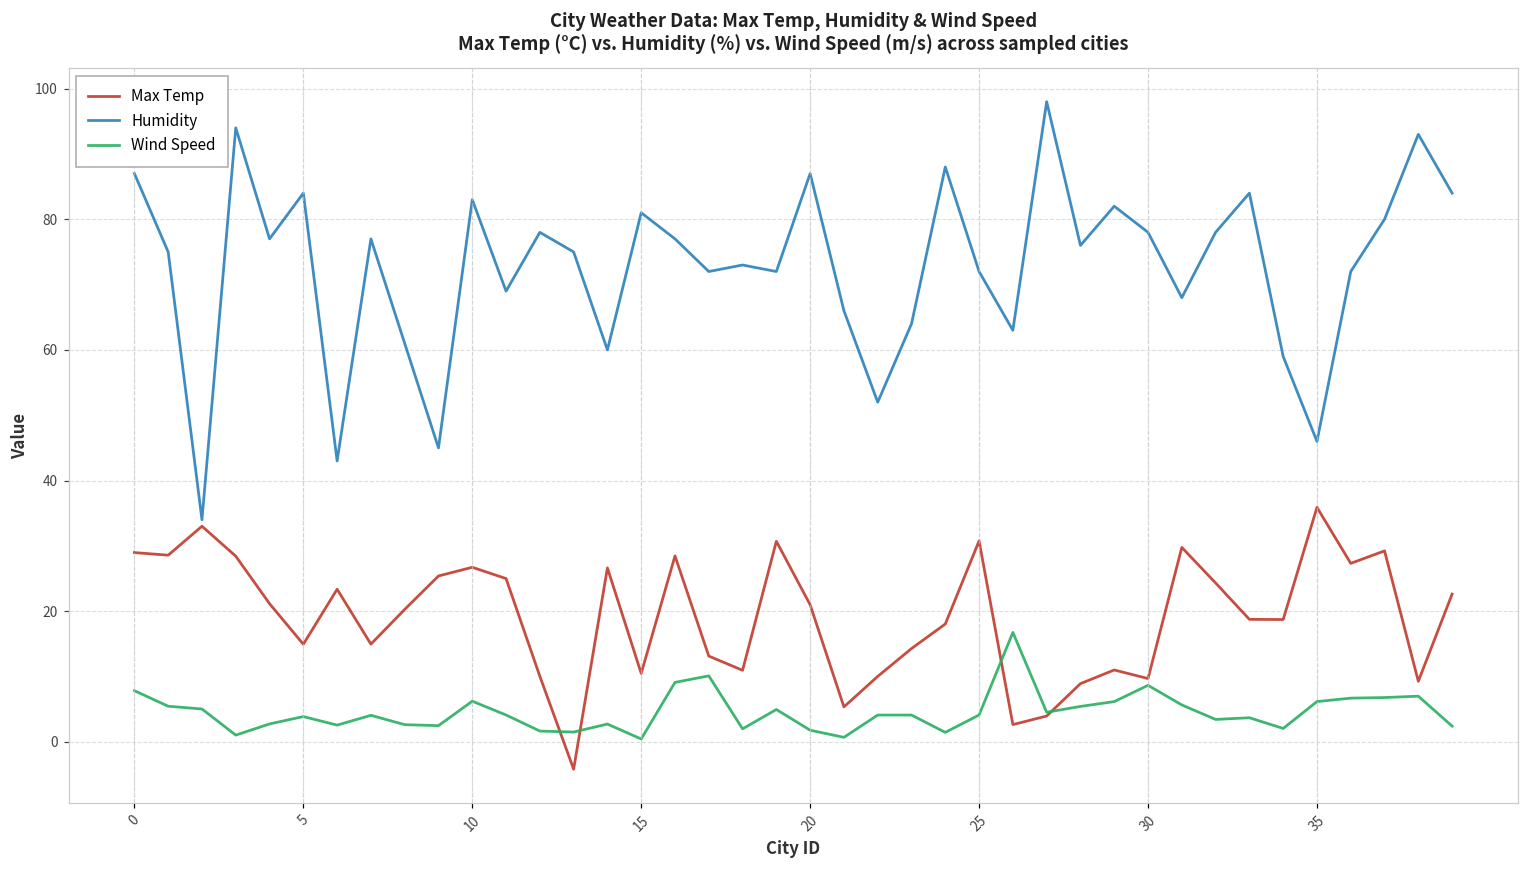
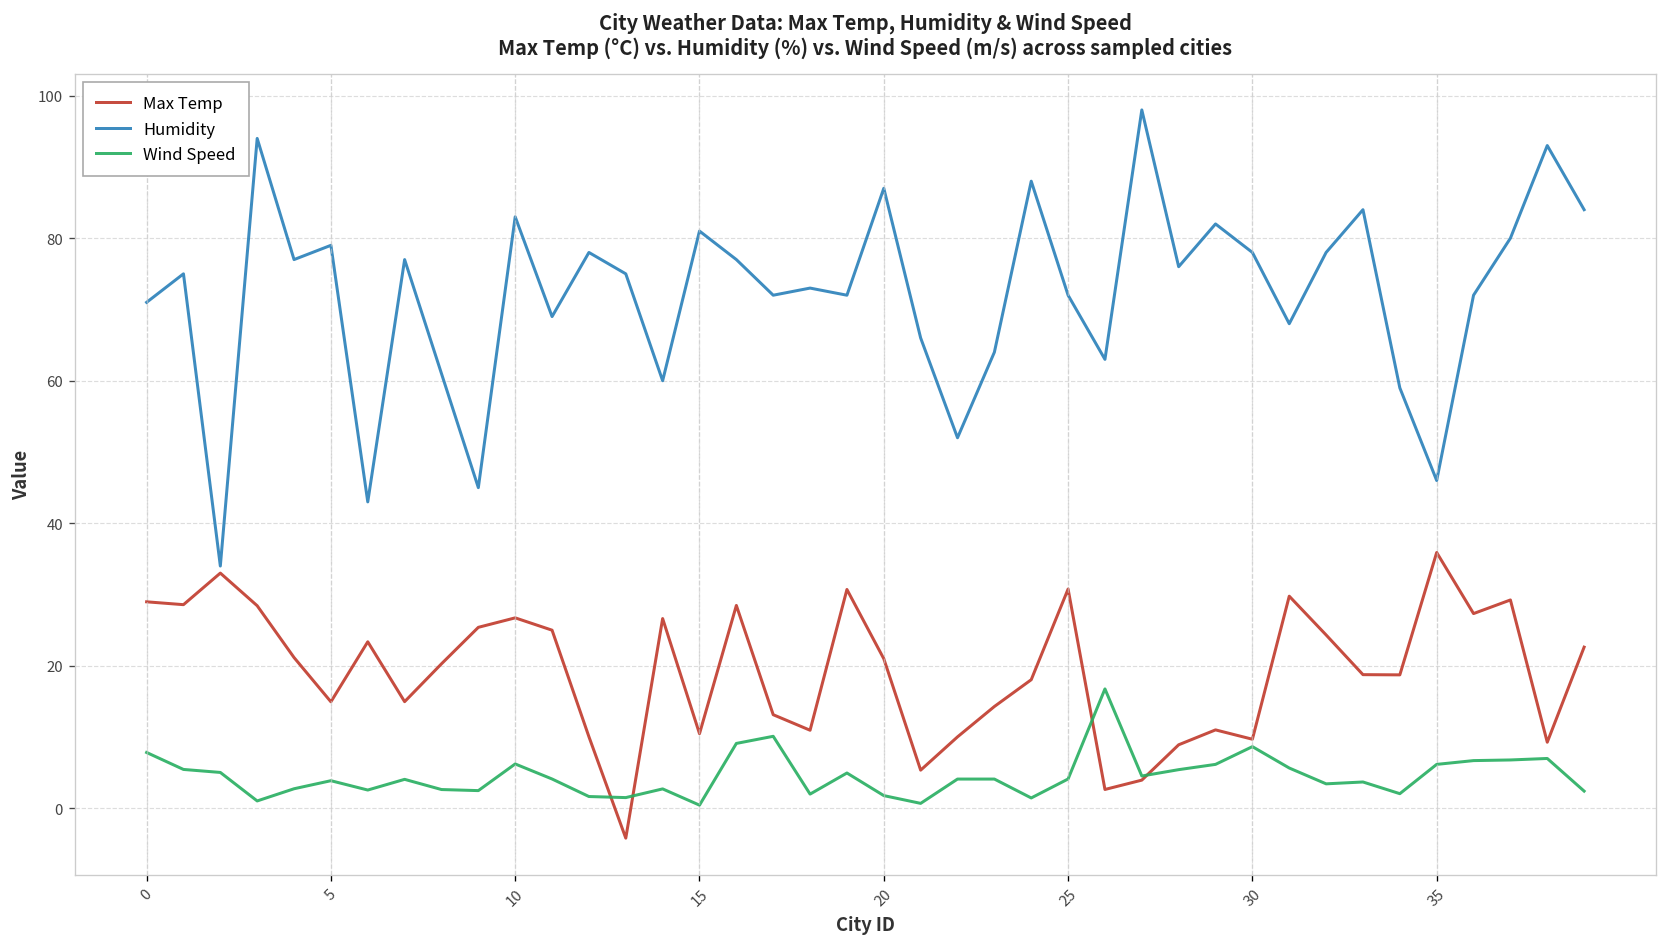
  {
    "Max Temp": {
      "0": 29,
      "5": 15,
      "10": 27,
      "15": 10,
      "20": 21,
      "25": 31,
      "30": 10,
      "35": 36
    },
    "Humidity": {
-     "0": 87,
-     "5": 84,
+     "0": 71,
+     "5": 79,
      "10": 83,
      "15": 81,
      "20": 87,
      "25": 72,
      "30": 78,
      "35": 46
    },
    "Wind Speed": {
      "0": 8,
      "5": 4,
      "10": 6,
      "15": 0,
      "20": 2,
      "25": 4,
      "30": 9,
      "35": 6
    }
  }
